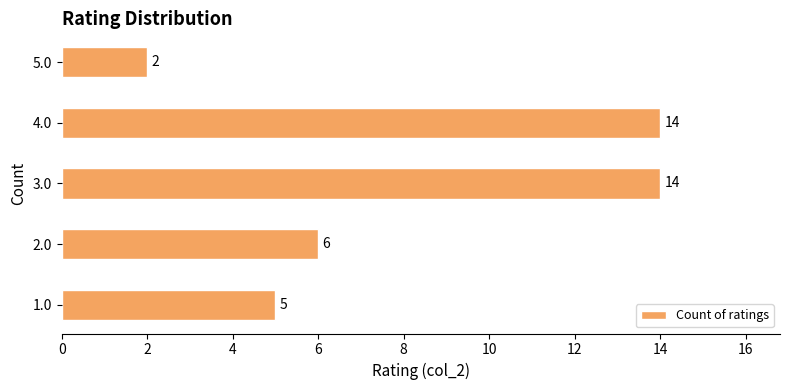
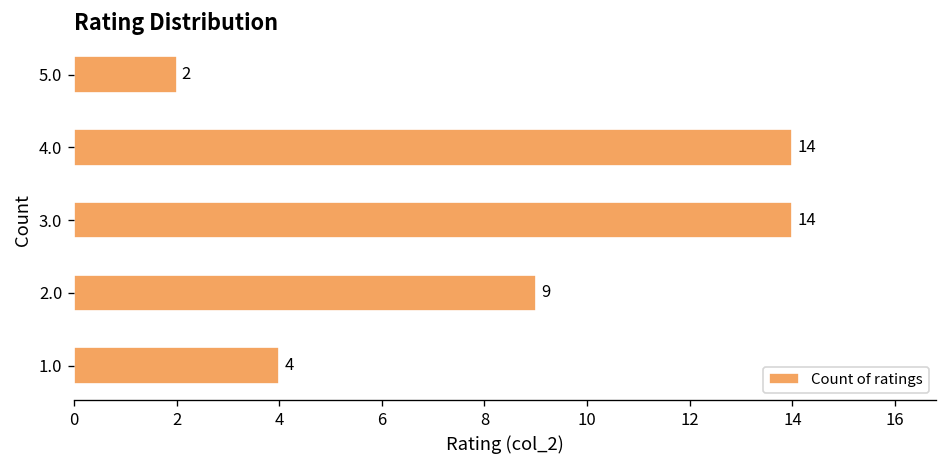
  {
    "5.0": 2,
    "4.0": 14,
    "3.0": 14,
-   "2.0": 6,
-   "1.0": 5
+   "2.0": 9,
+   "1.0": 4
  }
